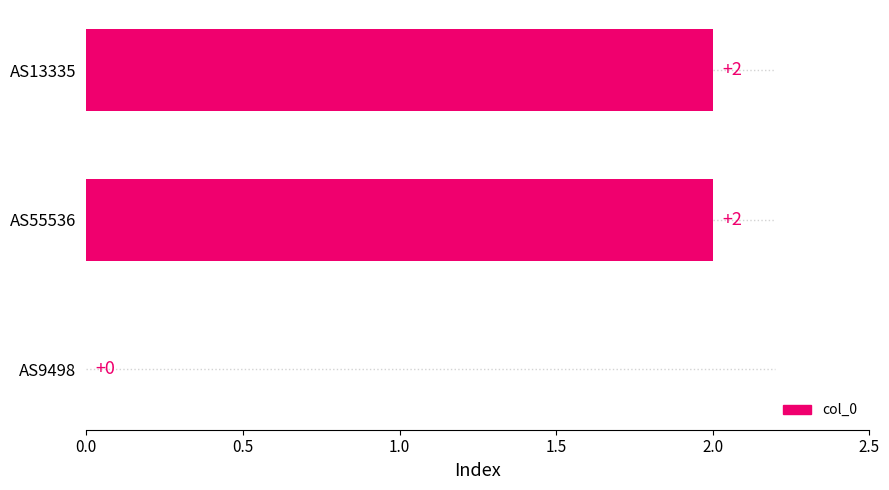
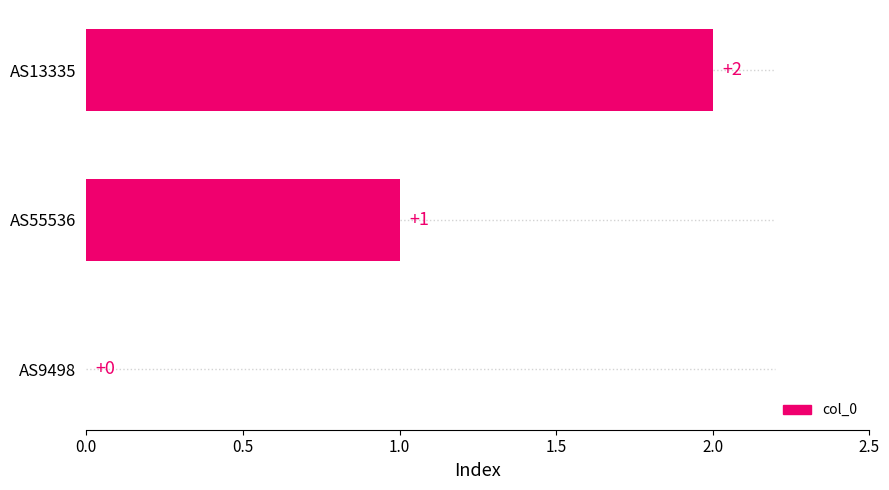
  {
    "col_0": {
      "AS13335": "+2",
-     "AS55536": "+2",
+     "AS55536": "+1",
      "AS9498": "+0"
    }
  }
